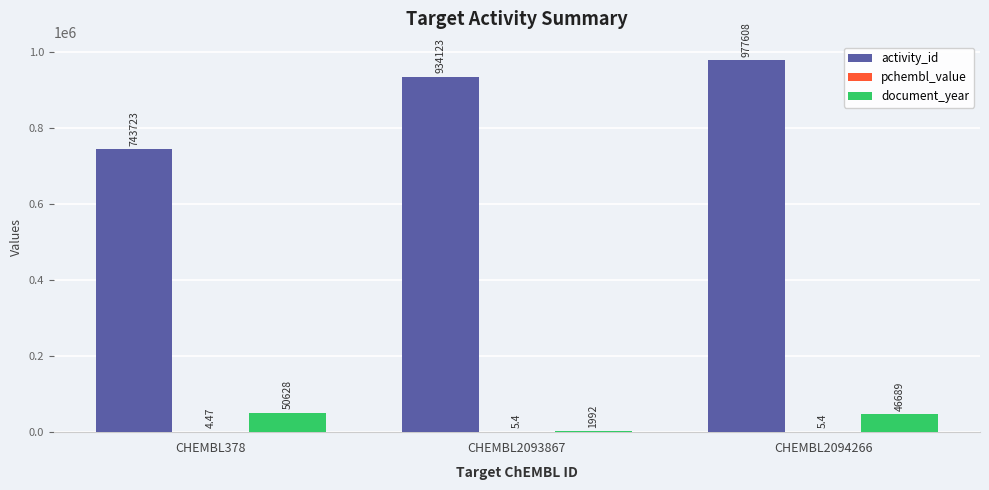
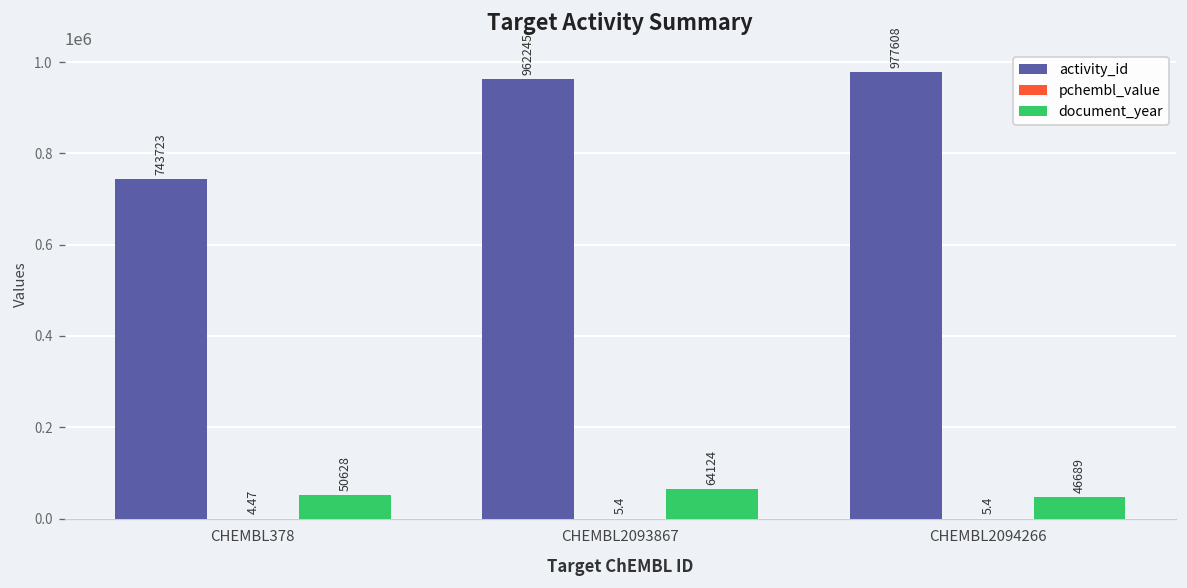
  {
    "activity_id": {
      "CHEMBL378": 743723,
-     "CHEMBL2093867": 934123,
+     "CHEMBL2093867": 962245,
      "CHEMBL2094266": 977608
    },
    "pchembl_value": {
      "CHEMBL378": 4.47,
      "CHEMBL2093867": 5.4,
      "CHEMBL2094266": 5.4
    },
    "document_year": {
      "CHEMBL378": 50628,
-     "CHEMBL2093867": 1992,
+     "CHEMBL2093867": 64124,
      "CHEMBL2094266": 46689
    }
  }
